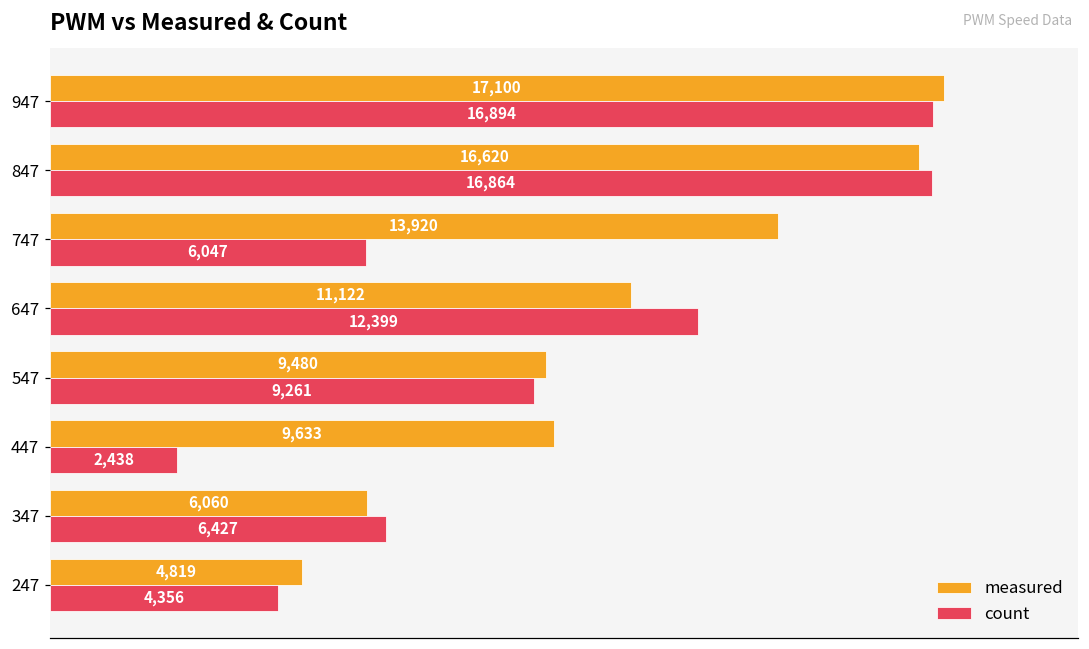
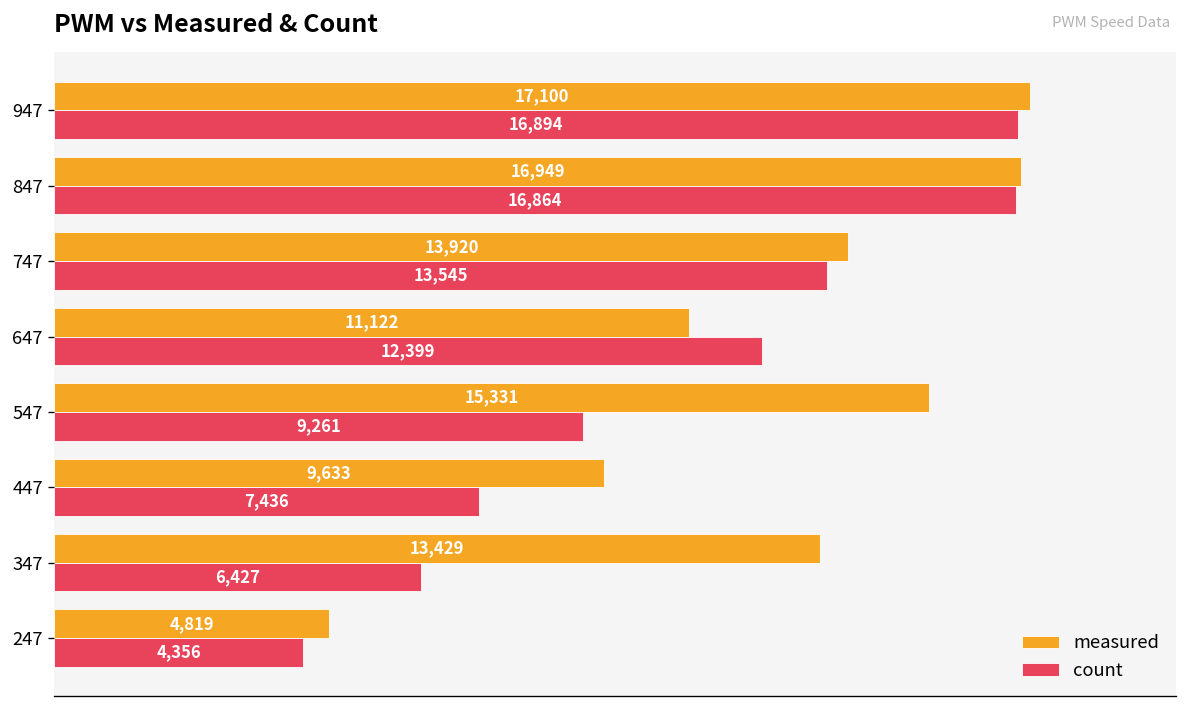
  {
    "measured": {
      "947": "17,100",
-     "847": "16,620",
+     "847": "16,949",
      "747": "13,920",
      "647": "11,122",
-     "547": "9,480",
+     "547": "15,331",
      "447": "9,633",
-     "347": "6,060",
+     "347": "13,429",
      "247": "4,819"
    },
    "count": {
      "947": "16,894",
      "847": "16,864",
-     "747": "6,047",
+     "747": "13,545",
      "647": "12,399",
      "547": "9,261",
-     "447": "2,438",
+     "447": "7,436",
      "347": "6,427",
      "247": "4,356"
    }
  }
